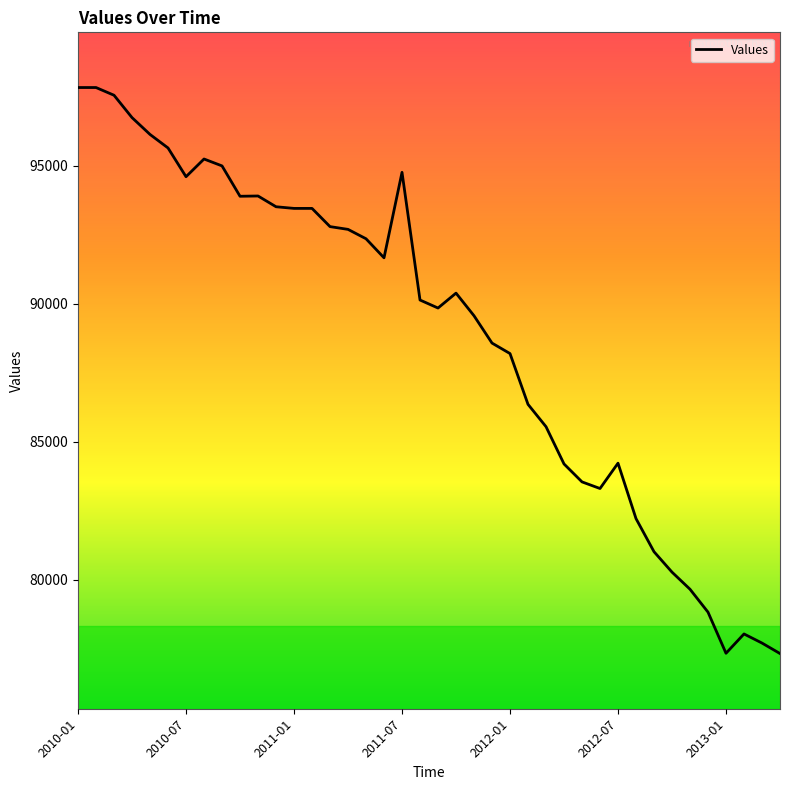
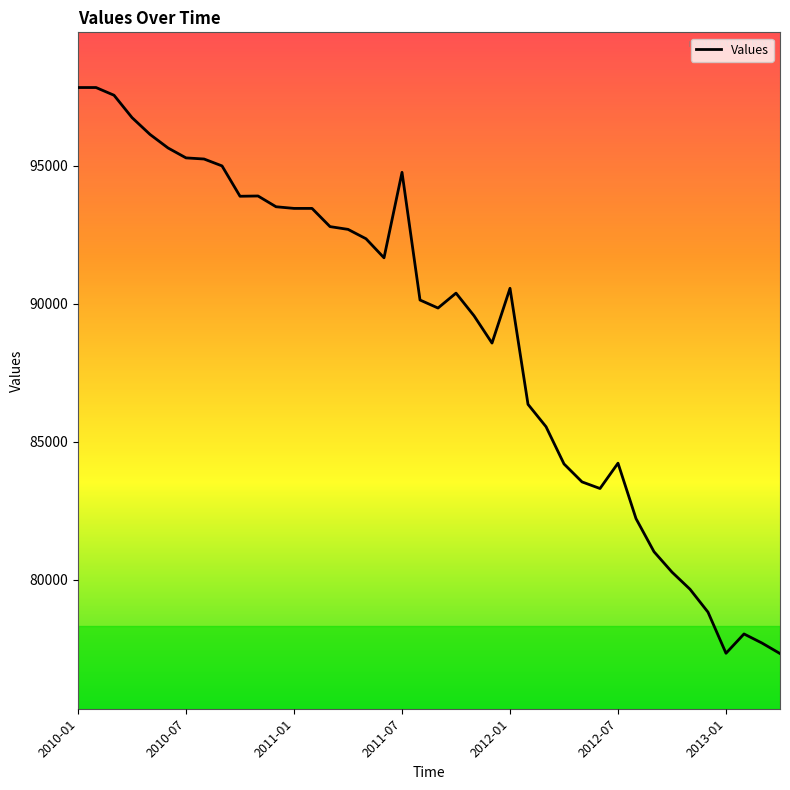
  {
    "2010-01": 97800,
-   "2010-07": 94600,
+   "2010-07": 95300,
    "2011-01": 93500,
    "2011-07": 94800,
-   "2012-01": 88200,
+   "2012-01": 90600,
    "2012-07": 84200
  }
